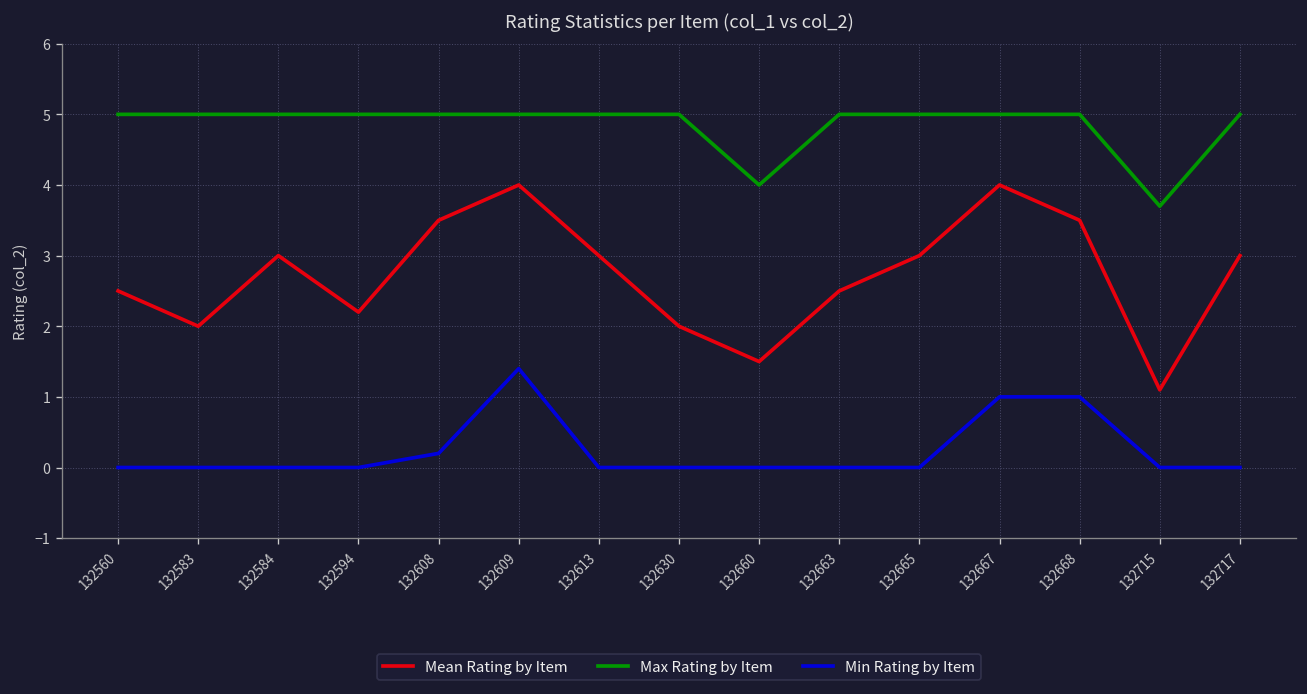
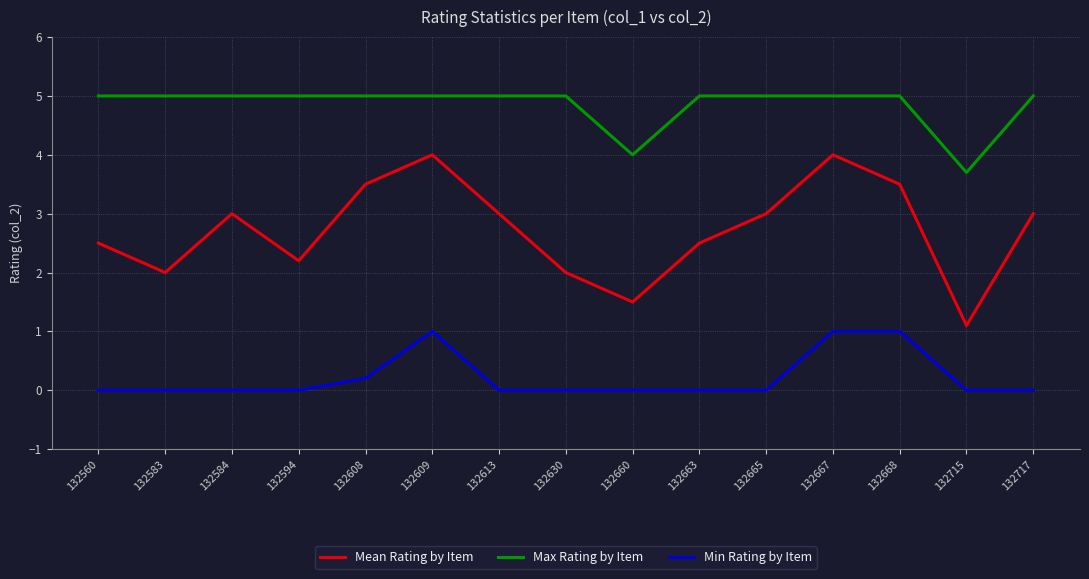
  {
    "Mean Rating by Item": {
      "132560": 2.5,
      "132583": 2.0,
      "132584": 3.0,
      "132594": 2.2,
      "132608": 3.5,
      "132609": 4.0,
      "132613": 3.0,
      "132630": 2.0,
      "132660": 1.5,
      "132663": 2.5,
      "132665": 3.0,
      "132667": 4.0,
      "132668": 3.5,
      "132715": 1.1,
      "132717": 3.0
    },
    "Max Rating by Item": {
      "132560": 5.0,
      "132583": 5.0,
      "132584": 5.0,
      "132594": 5.0,
      "132608": 5.0,
      "132609": 5.0,
      "132613": 5.0,
      "132630": 5.0,
      "132660": 4.0,
      "132663": 5.0,
      "132665": 5.0,
      "132667": 5.0,
      "132668": 5.0,
      "132715": 3.7,
      "132717": 5.0
    },
    "Min Rating by Item": {
      "132560": 0.0,
      "132583": 0.0,
      "132584": 0.0,
      "132594": 0.0,
      "132608": 0.2,
-     "132609": 1.4,
+     "132609": 1.0,
      "132613": 0.0,
      "132630": 0.0,
      "132660": 0.0,
      "132663": 0.0,
      "132665": 0.0,
      "132667": 1.0,
      "132668": 1.0,
      "132715": 0.0,
      "132717": 0.0
    }
  }
